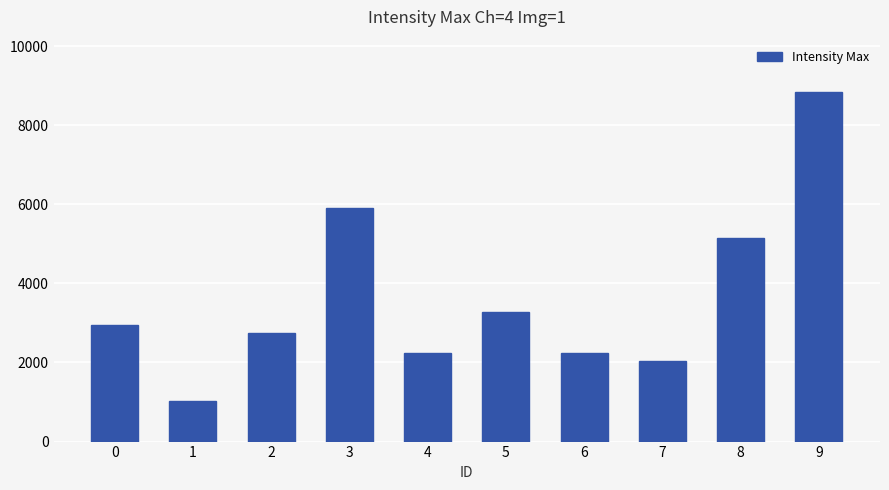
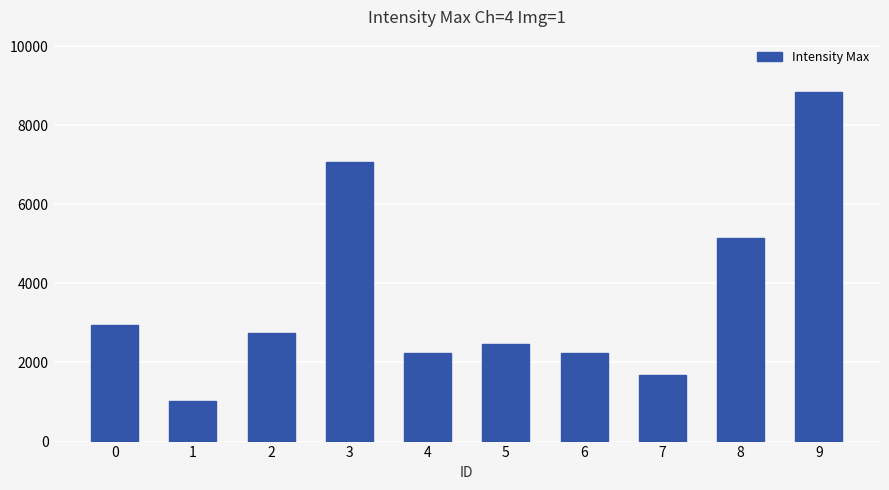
  {
    "0": 2900,
    "1": 1000,
    "2": 2700,
-   "3": 5900,
+   "3": 7100,
    "4": 2200,
-   "5": 3300,
+   "5": 2500,
    "6": 2200,
-   "7": 2000,
+   "7": 1700,
    "8": 5100,
    "9": 8800
  }
